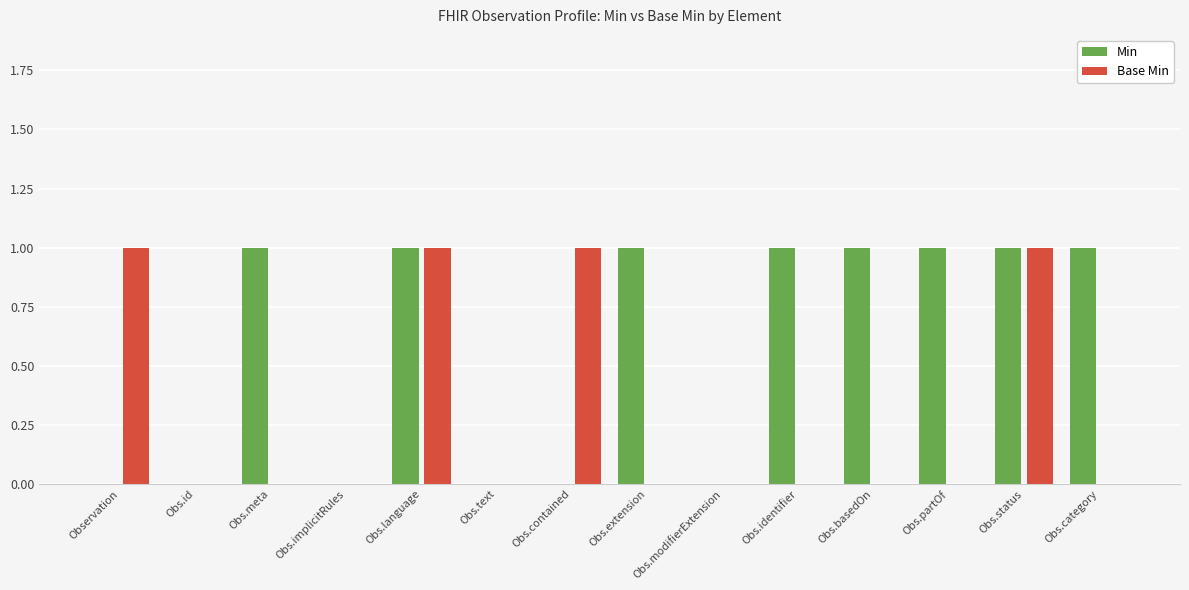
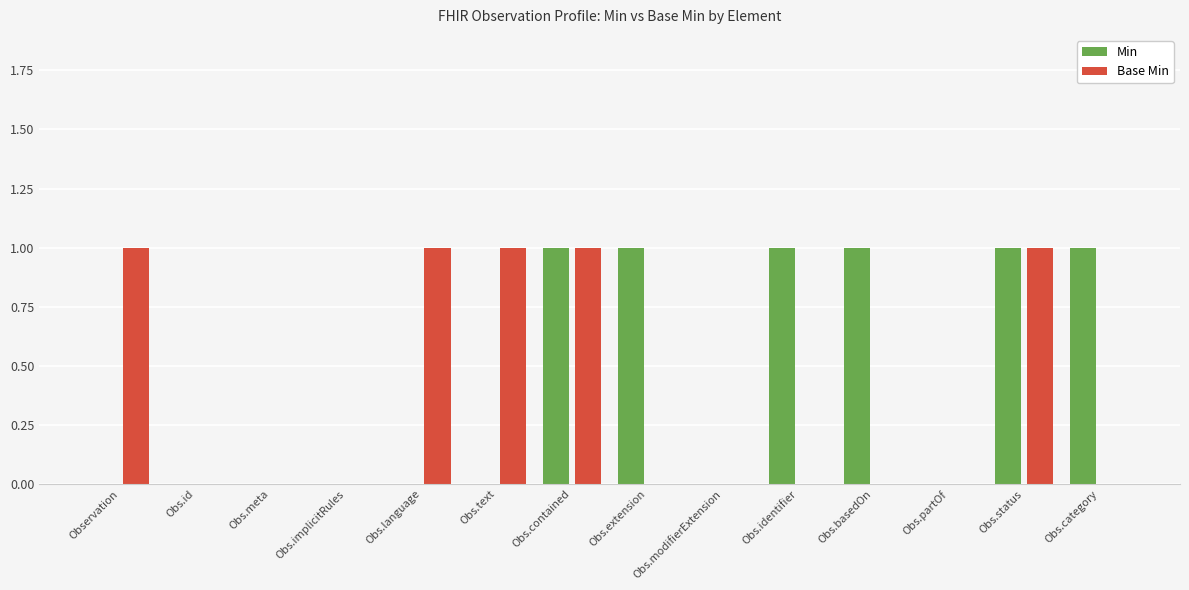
  {
    "Min": {
      "Observation": 0,
      "Obs.id": 0,
-     "Obs.meta": 1,
+     "Obs.meta": 0,
      "Obs.implicitRules": 0,
-     "Obs.language": 1,
+     "Obs.language": 0,
      "Obs.text": 0,
-     "Obs.contained": 0,
+     "Obs.contained": 1,
      "Obs.extension": 1,
      "Obs.modifierExtension": 0,
      "Obs.identifier": 1,
      "Obs.basedOn": 1,
-     "Obs.partOf": 1,
+     "Obs.partOf": 0,
      "Obs.status": 1,
      "Obs.category": 1
    },
    "Base Min": {
      "Observation": 1,
      "Obs.id": 0,
      "Obs.meta": 0,
      "Obs.implicitRules": 0,
      "Obs.language": 1,
-     "Obs.text": 0,
+     "Obs.text": 1,
      "Obs.contained": 1,
      "Obs.extension": 0,
      "Obs.modifierExtension": 0,
      "Obs.identifier": 0,
      "Obs.basedOn": 0,
      "Obs.partOf": 0,
      "Obs.status": 1,
      "Obs.category": 0
    }
  }
